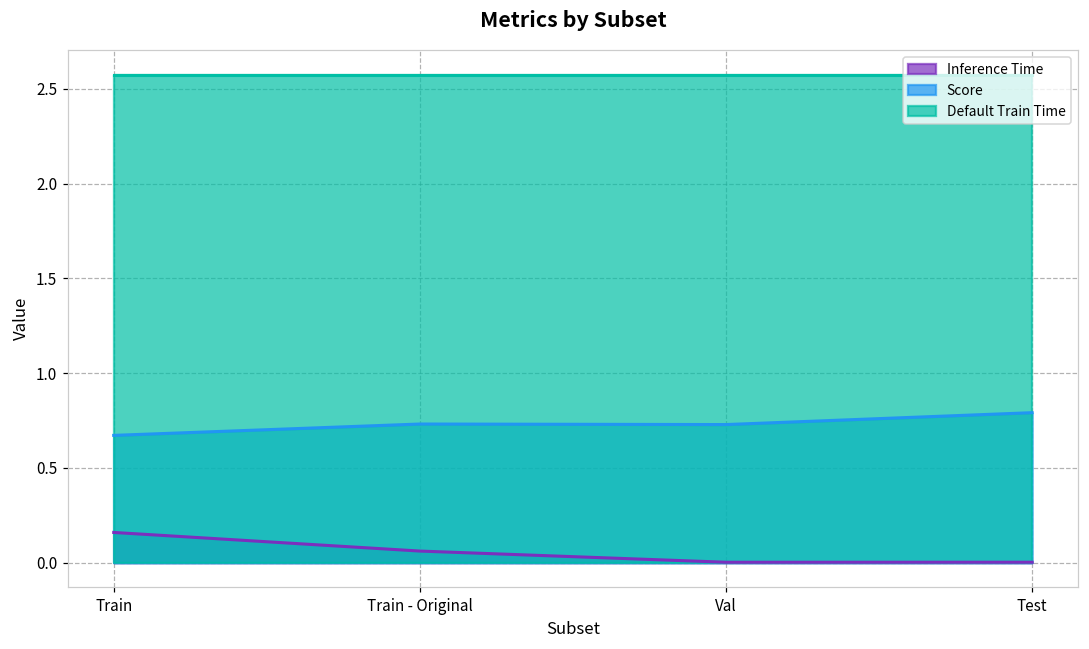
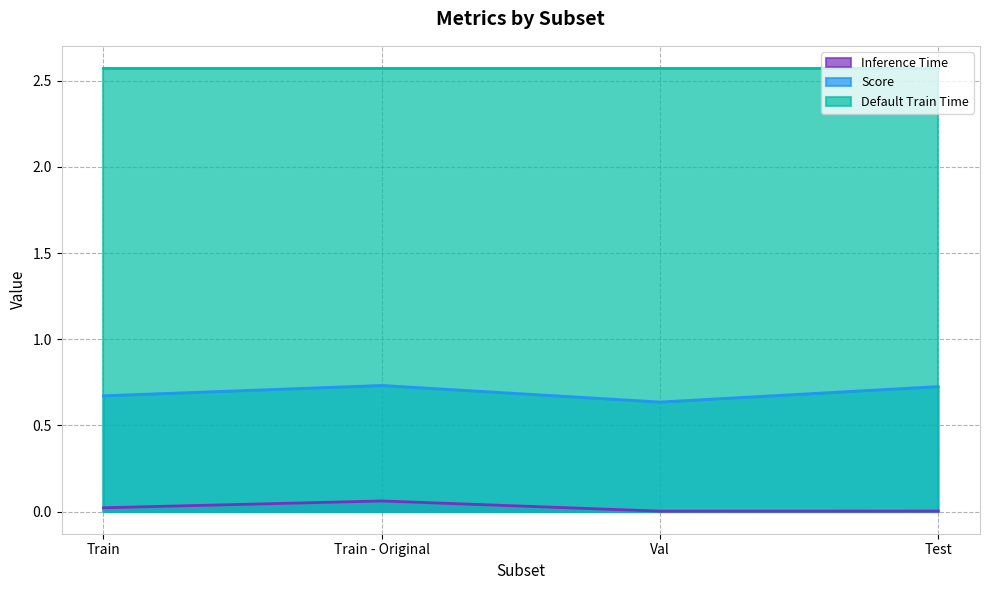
  {
    "Inference Time": {
-     "Train": 0.16,
+     "Train": 0.02,
      "Train - Original": 0.06,
      "Val": 0.00,
      "Test": 0.00
    },
    "Score": {
      "Train": 0.67,
      "Train - Original": 0.73,
-     "Val": 0.73,
-     "Test": 0.79
+     "Val": 0.64,
+     "Test": 0.73
    },
    "Default Train Time": {
      "Train": 2.57,
      "Train - Original": 2.57,
      "Val": 2.57
    }
  }
